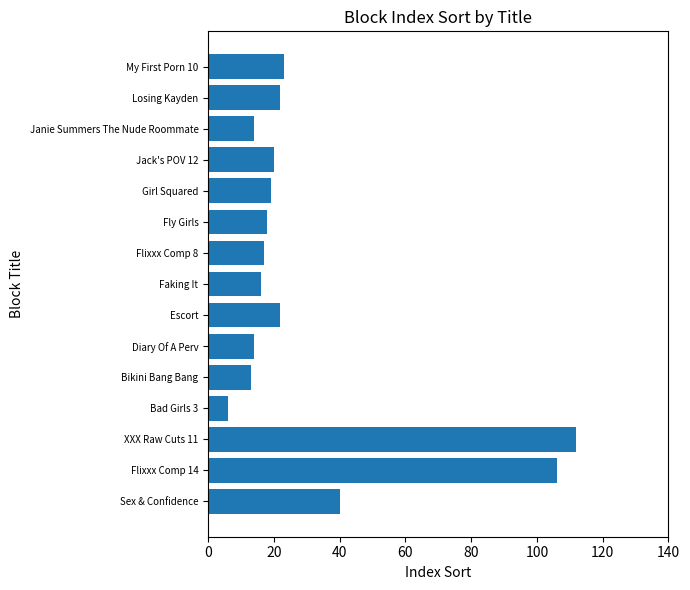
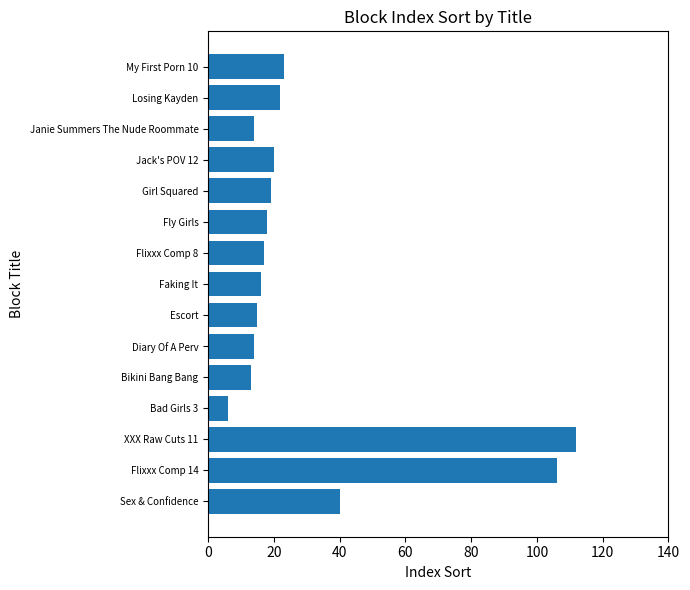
  {
    "My First Porn 10": 23,
    "Losing Kayden": 22,
    "Janie Summers The Nude Roommate": 14,
    "Jack's POV 12": 20,
    "Girl Squared": 19,
    "Fly Girls": 18,
    "Flixxx Comp 8": 17,
    "Faking It": 16,
-   "Escort": 22,
+   "Escort": 15,
    "Diary Of A Perv": 14,
    "Bikini Bang Bang": 13,
    "Bad Girls 3": 6,
    "XXX Raw Cuts 11": 112,
    "Flixxx Comp 14": 106,
    "Sex & Confidence": 40
  }
